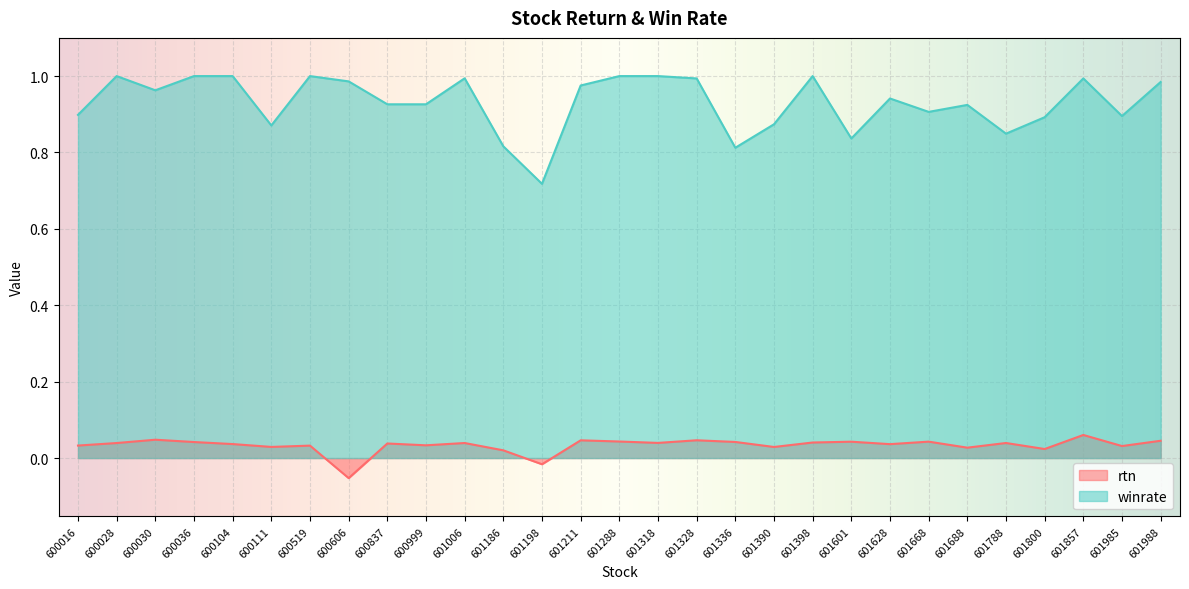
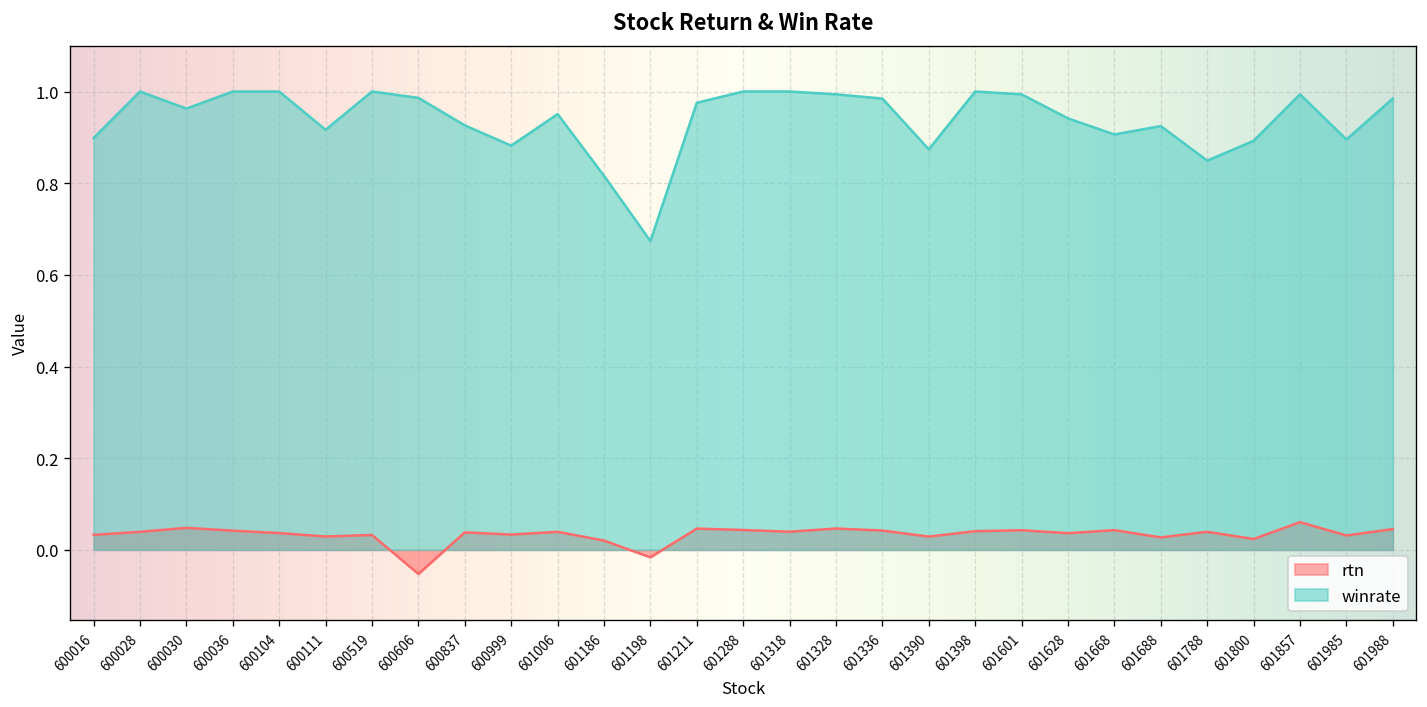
  {
    "winrate": {
      "600016": 0.90,
      "600028": 1.00,
      "600030": 0.96,
      "600036": 1.00,
      "600104": 1.00,
-     "600111": 0.87,
+     "600111": 0.92,
      "600519": 1.00,
      "600606": 0.99,
      "600837": 0.93,
-     "600999": 0.93,
-     "601006": 0.99,
+     "600999": 0.88,
+     "601006": 0.95,
      "601186": 0.82,
-     "601198": 0.72,
+     "601198": 0.67,
      "601211": 0.98,
      "601288": 1.00,
      "601318": 1.00,
      "601328": 0.99,
-     "601336": 0.81,
+     "601336": 0.98,
      "601390": 0.87,
      "601398": 1.00,
-     "601601": 0.84,
+     "601601": 0.99,
      "601628": 0.94,
      "601668": 0.91,
      "601688": 0.92,
      "601788": 0.85,
      "601800": 0.89,
      "601857": 0.99,
      "601985": 0.90,
      "601988": 0.98
    }
  }
